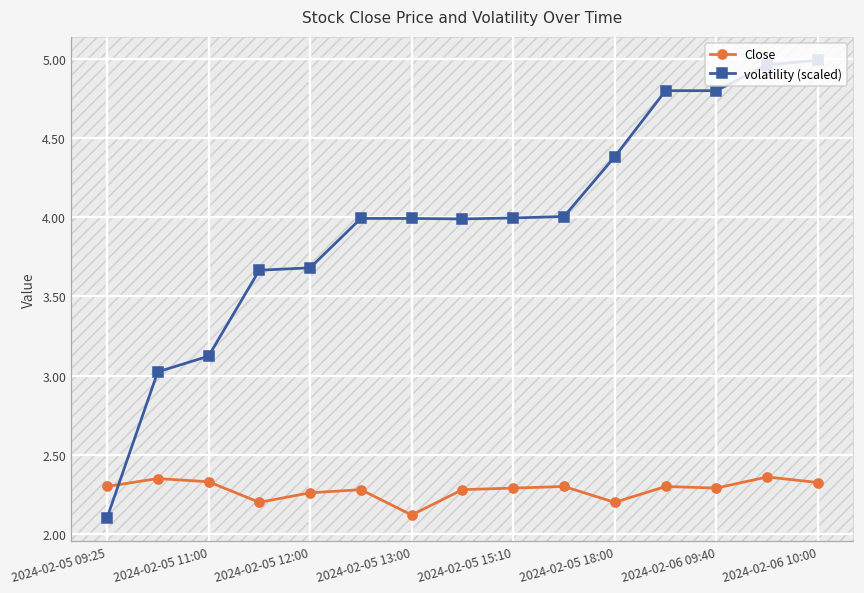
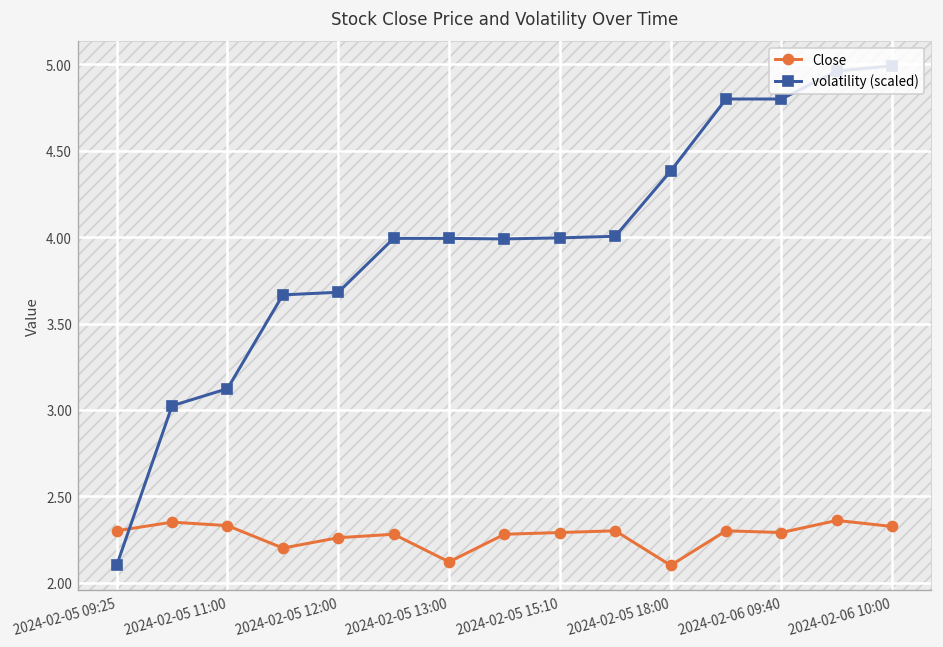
  {
    "Close": {
      "2024-02-05 09:25": 2.3,
      "2024-02-05 11:00": 2.33,
      "2024-02-05 12:00": 2.26,
      "2024-02-05 13:00": 2.12,
      "2024-02-05 15:10": 2.3,
-     "2024-02-05 18:00": 2.2,
+     "2024-02-05 18:00": 2.1,
      "2024-02-06 09:40": 2.3,
      "2024-02-06 10:00": 2.33
    },
    "volatility (scaled)": {
      "2024-02-05 09:25": 2.1,
      "2024-02-05 11:00": 3.12,
      "2024-02-05 12:00": 3.68,
      "2024-02-05 13:00": 4.0,
      "2024-02-05 15:10": 4.0,
      "2024-02-05 18:00": 4.4,
      "2024-02-06 09:40": 4.8
    }
  }
